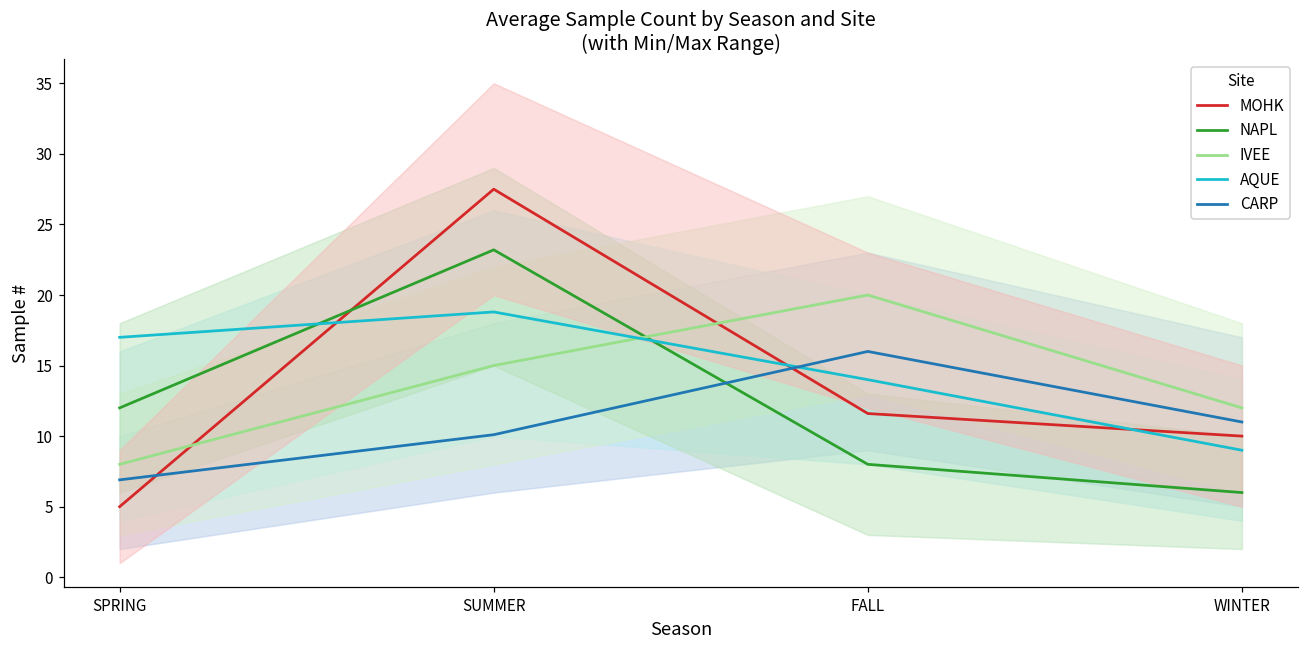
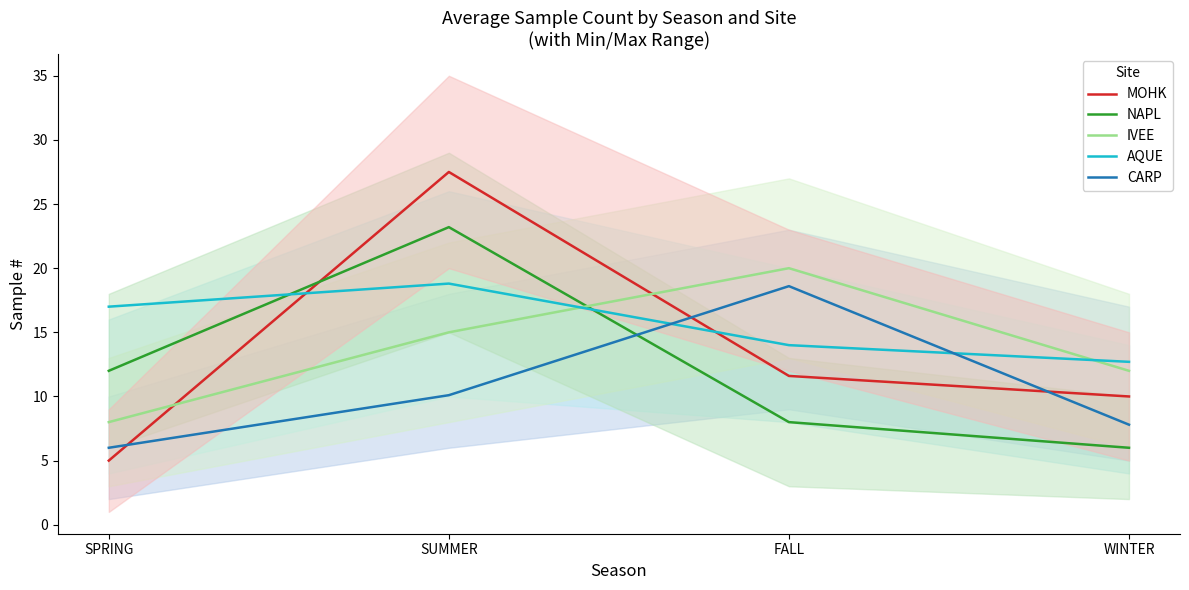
  {
    "MOHK": {
      "SPRING": 5.0,
      "SUMMER": 27.5,
      "FALL": 11.6
    },
    "NAPL": {
      "SPRING": 12.0,
      "SUMMER": 23.2,
      "FALL": 8.0,
      "WINTER": 6.0
    },
    "AQUE": {
      "SPRING": 17.0,
      "SUMMER": 18.8,
      "FALL": 14.0,
-     "WINTER": 9.0
+     "WINTER": 12.7
    },
    "CARP": {
-     "SPRING": 6.9,
+     "SPRING": 6.0,
      "SUMMER": 10.1,
-     "FALL": 16.0,
-     "WINTER": 11.0
+     "FALL": 18.6,
+     "WINTER": 7.8
    }
  }
